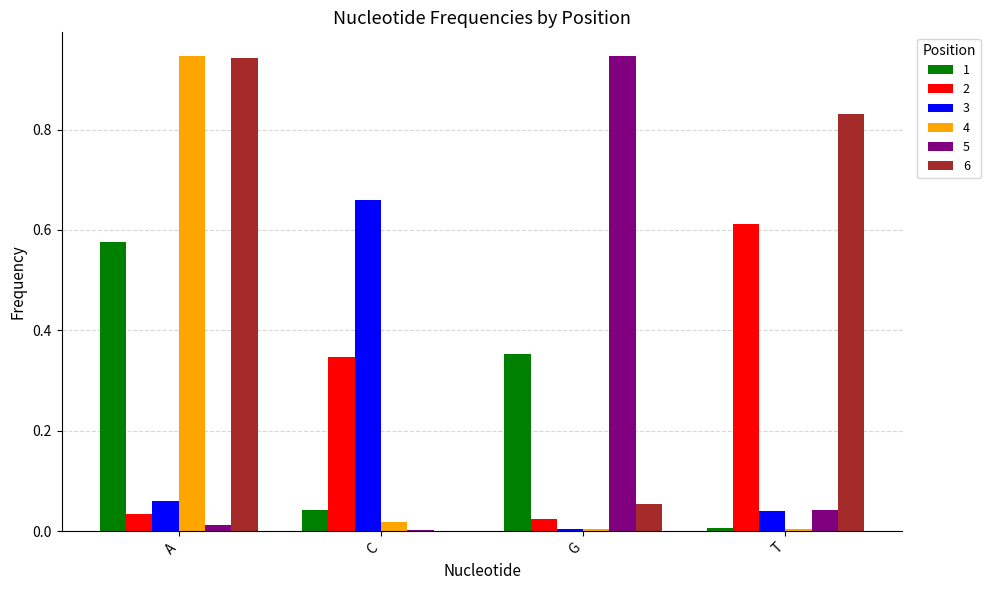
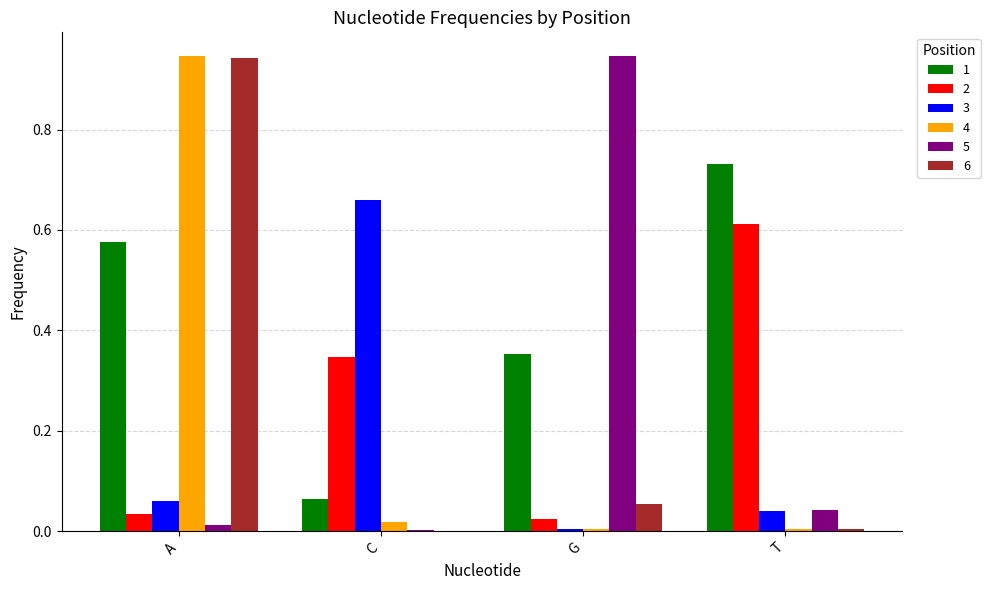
  {
    "1": {
      "A": 0.58,
-     "C": 0.04,
+     "C": 0.06,
      "G": 0.35,
-     "T": 0.01
+     "T": 0.73
    },
    "2": {
      "A": 0.03,
      "C": 0.35,
      "G": 0.02,
      "T": 0.61
    },
    "3": {
      "A": 0.06,
      "C": 0.66,
      "T": 0.04
    },
    "4": {
      "A": 0.95,
      "C": 0.02,
      "T": 0.00
    },
    "5": {
      "A": 0.01,
      "G": 0.95,
      "T": 0.04
    },
    "6": {
      "A": 0.94,
      "C": 0.00,
      "G": 0.05,
-     "T": 0.83
+     "T": 0.00
    }
  }
